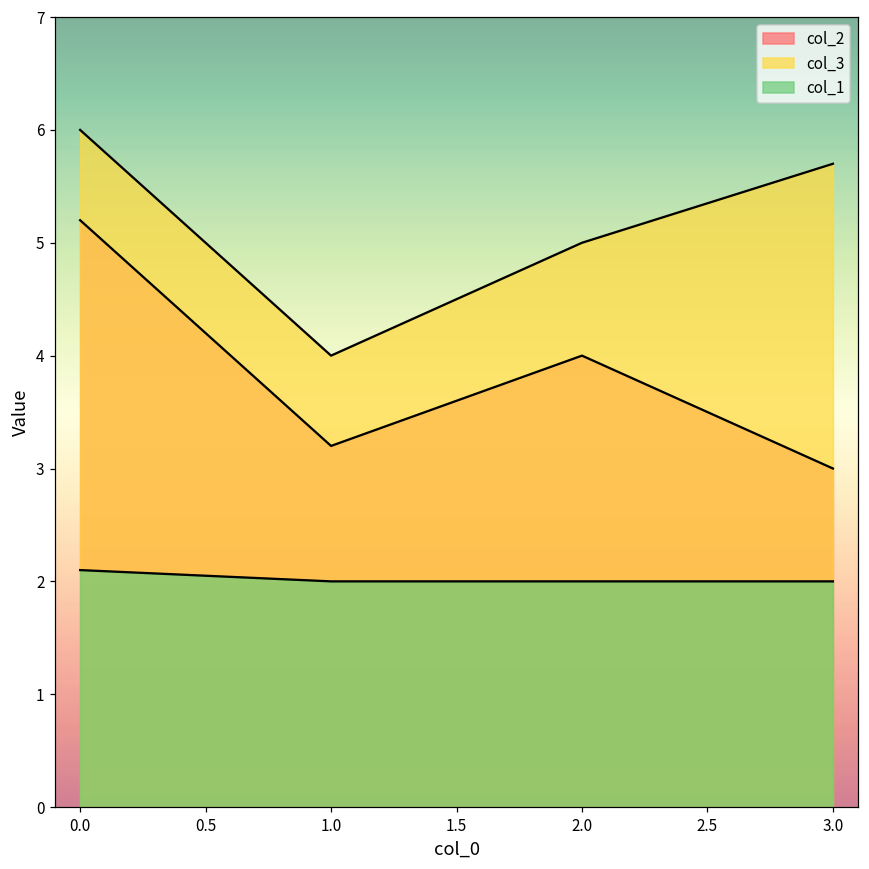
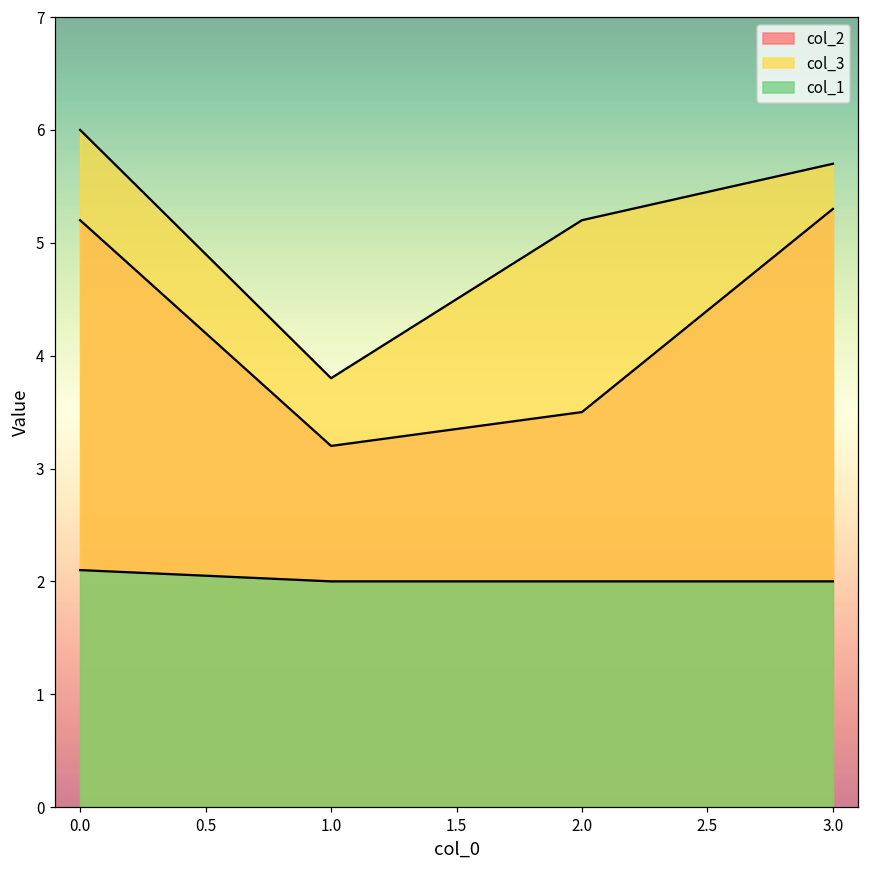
  {
    "col_2": {
      "0.0": 5.2,
      "1.0": 3.2,
-     "2.0": 4.0,
-     "3.0": 3.0
+     "2.0": 3.5,
+     "3.0": 5.3
    },
    "col_3": {
      "0.0": 6.0,
-     "1.0": 4.0,
-     "2.0": 5.0,
+     "1.0": 3.8,
+     "2.0": 5.2,
      "3.0": 5.7
    },
    "col_1": {
      "0.0": 2.1,
      "1.0": 2.0,
      "2.0": 2.0,
      "3.0": 2.0
    }
  }
